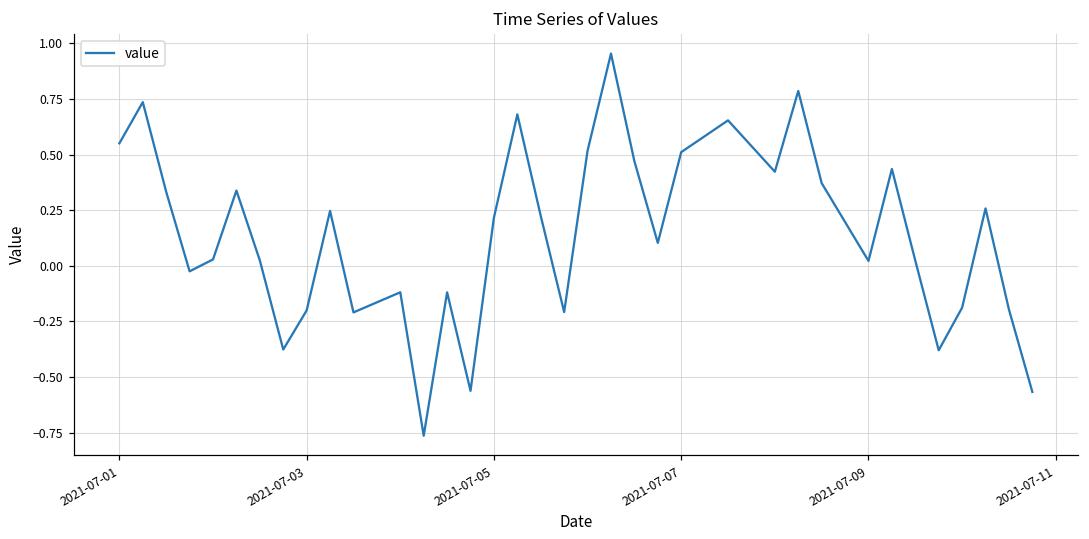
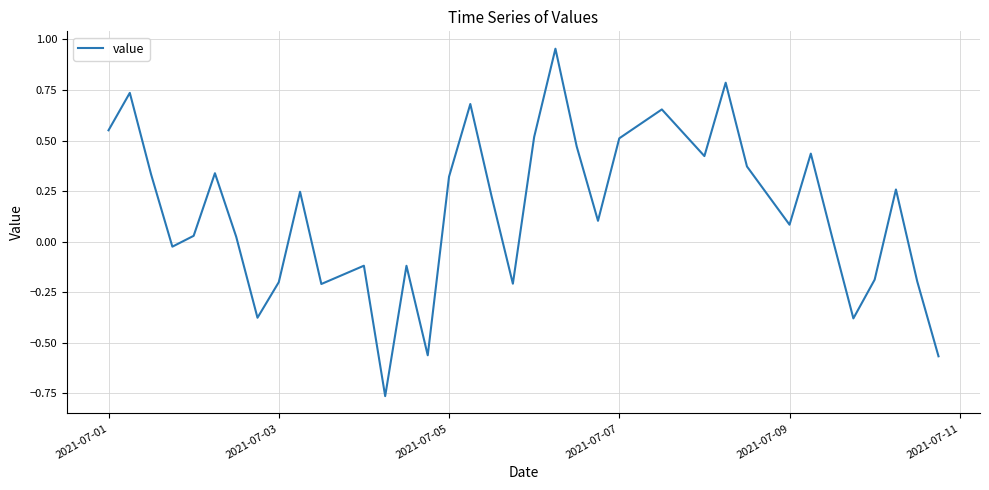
  {
    "2021-07-01": 0.55,
    "2021-07-03": -0.20,
-   "2021-07-05": 0.22,
+   "2021-07-05": 0.32,
    "2021-07-07": 0.51,
-   "2021-07-09": 0.02
+   "2021-07-09": 0.08
  }
